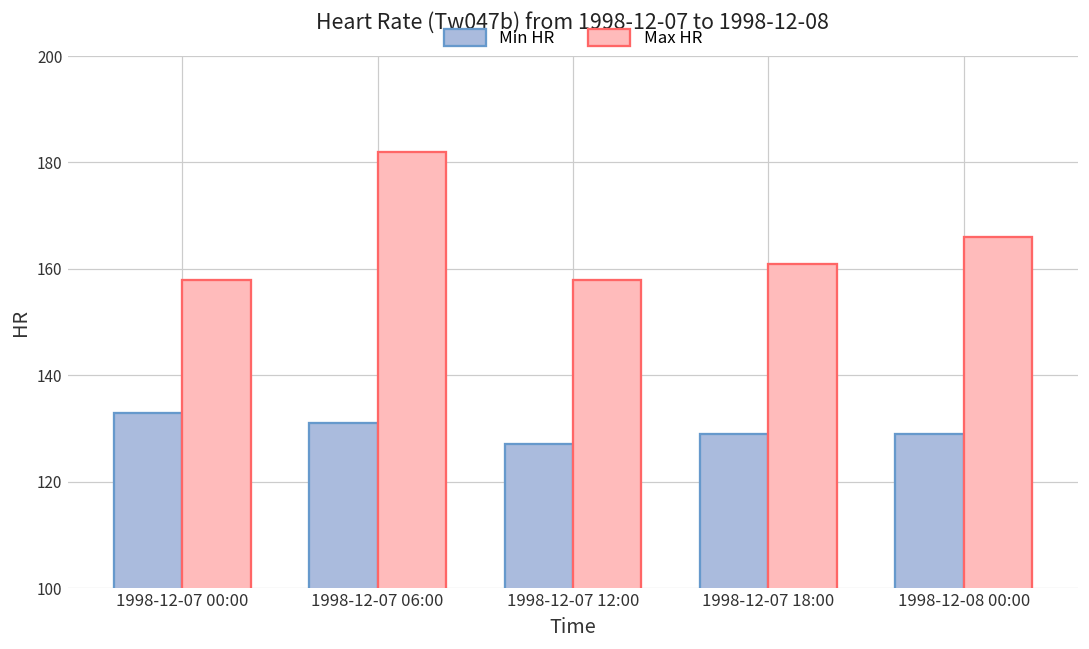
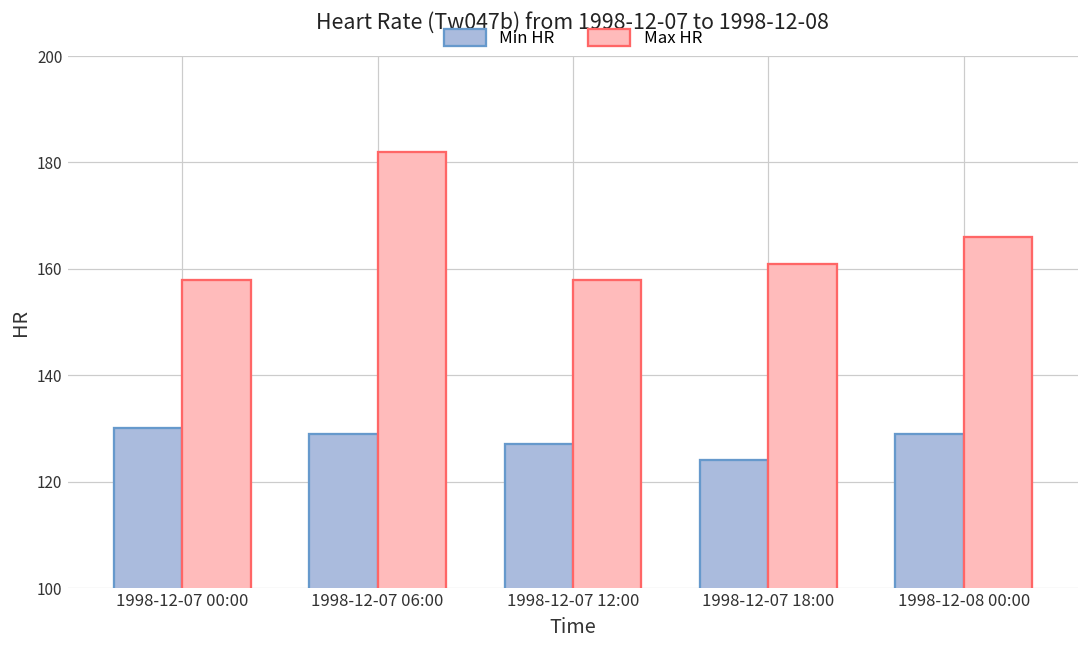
  {
    "Min HR": {
-     "1998-12-07 00:00": 133,
-     "1998-12-07 06:00": 131,
+     "1998-12-07 00:00": 130,
+     "1998-12-07 06:00": 129,
      "1998-12-07 12:00": 127,
-     "1998-12-07 18:00": 129,
+     "1998-12-07 18:00": 124,
      "1998-12-08 00:00": 129
    },
    "Max HR": {
      "1998-12-07 00:00": 158,
      "1998-12-07 06:00": 182,
      "1998-12-07 12:00": 158,
      "1998-12-07 18:00": 161,
      "1998-12-08 00:00": 166
    }
  }
